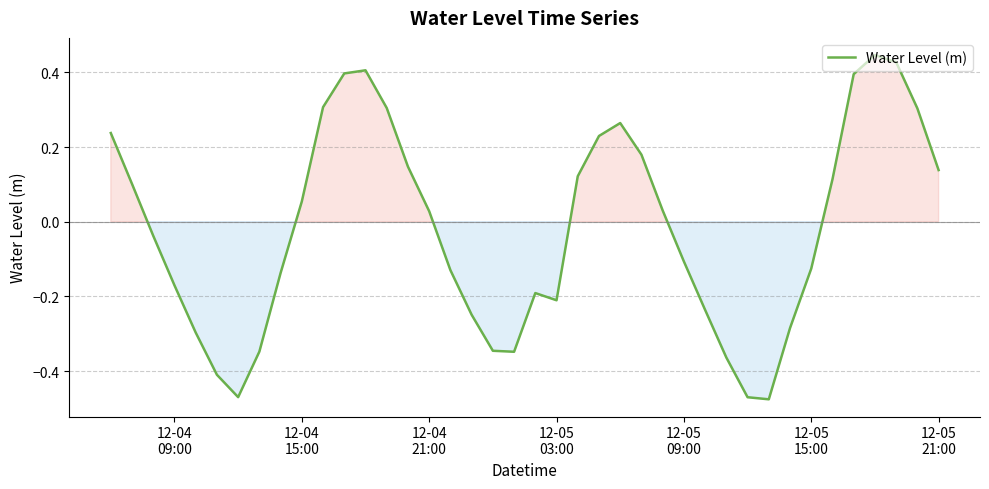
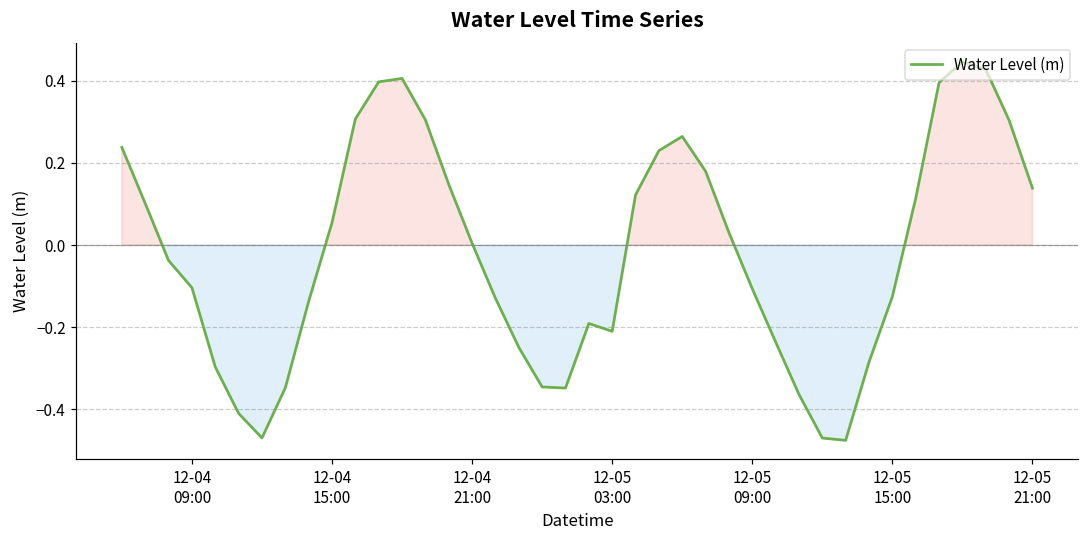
  {
-   "12-04 09:00": -0.17,
+   "12-04 09:00": -0.10,
    "12-04 15:00": 0.05,
-   "12-04 21:00": 0.03,
+   "12-04 21:00": 0.00,
    "12-05 03:00": -0.21,
    "12-05 09:00": -0.11,
    "12-05 15:00": -0.13,
    "12-05 21:00": 0.14
  }
